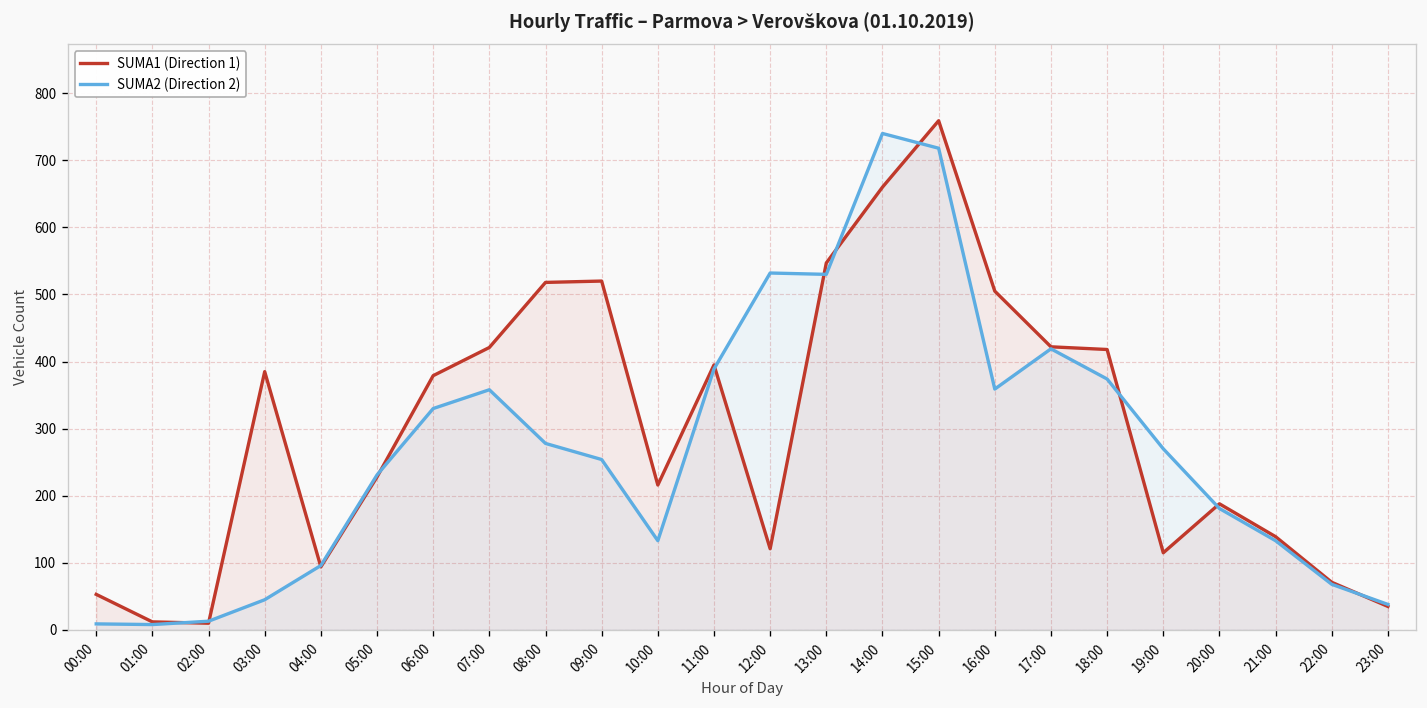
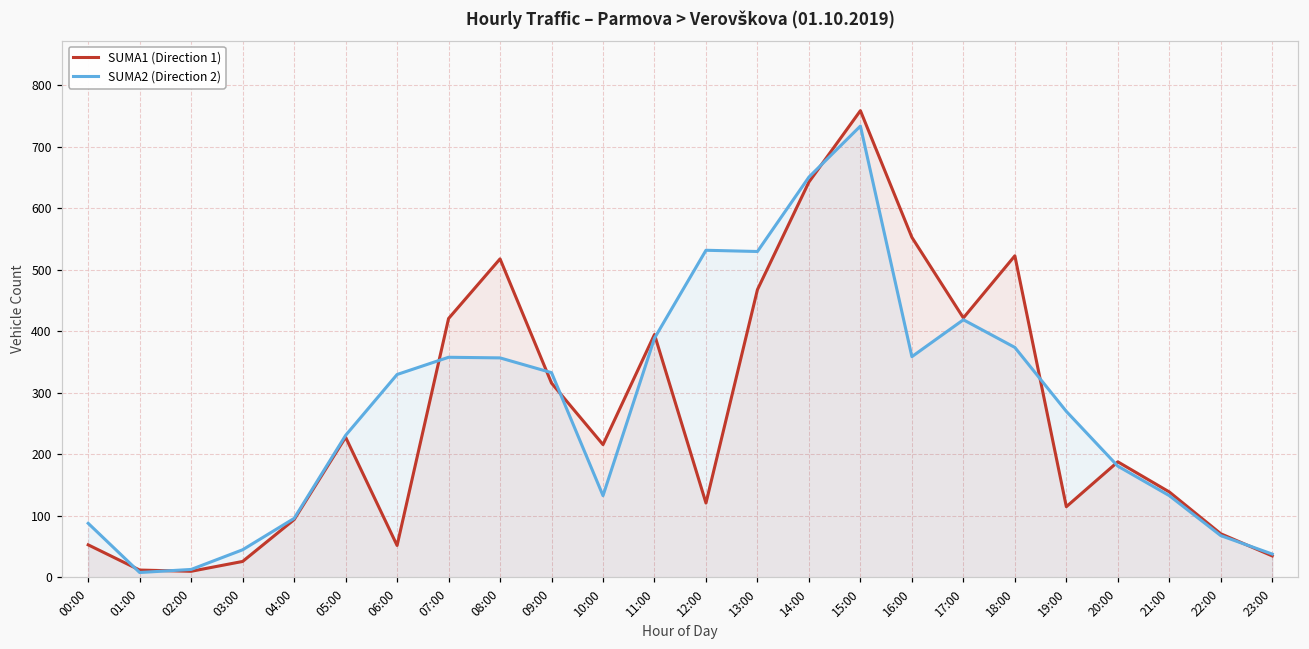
  {
    "SUMA1 (Direction 1)": {
      "00:00": 50,
-     "03:00": 390,
-     "06:00": 380,
+     "03:00": 30,
+     "06:00": 50,
      "07:00": 420,
      "08:00": 520,
-     "09:00": 520,
+     "09:00": 320,
      "10:00": 220,
      "11:00": 400,
      "12:00": 120,
-     "13:00": 550,
-     "14:00": 660,
+     "13:00": 470,
+     "14:00": 640,
      "15:00": 760,
-     "16:00": 510,
-     "18:00": 420,
+     "16:00": 550,
+     "18:00": 520,
      "19:00": 120,
      "20:00": 190,
      "21:00": 140
    },
    "SUMA2 (Direction 2)": {
-     "00:00": 10,
+     "00:00": 90,
      "03:00": 50,
      "06:00": 330,
      "07:00": 360,
-     "08:00": 280,
-     "09:00": 250,
+     "08:00": 360,
+     "09:00": 330,
      "10:00": 130,
      "11:00": 390,
      "12:00": 530,
      "13:00": 530,
-     "14:00": 740,
-     "15:00": 720,
+     "14:00": 650,
+     "15:00": 730,
      "16:00": 360,
      "18:00": 370,
      "19:00": 270,
      "20:00": 180,
      "21:00": 130
    }
  }
